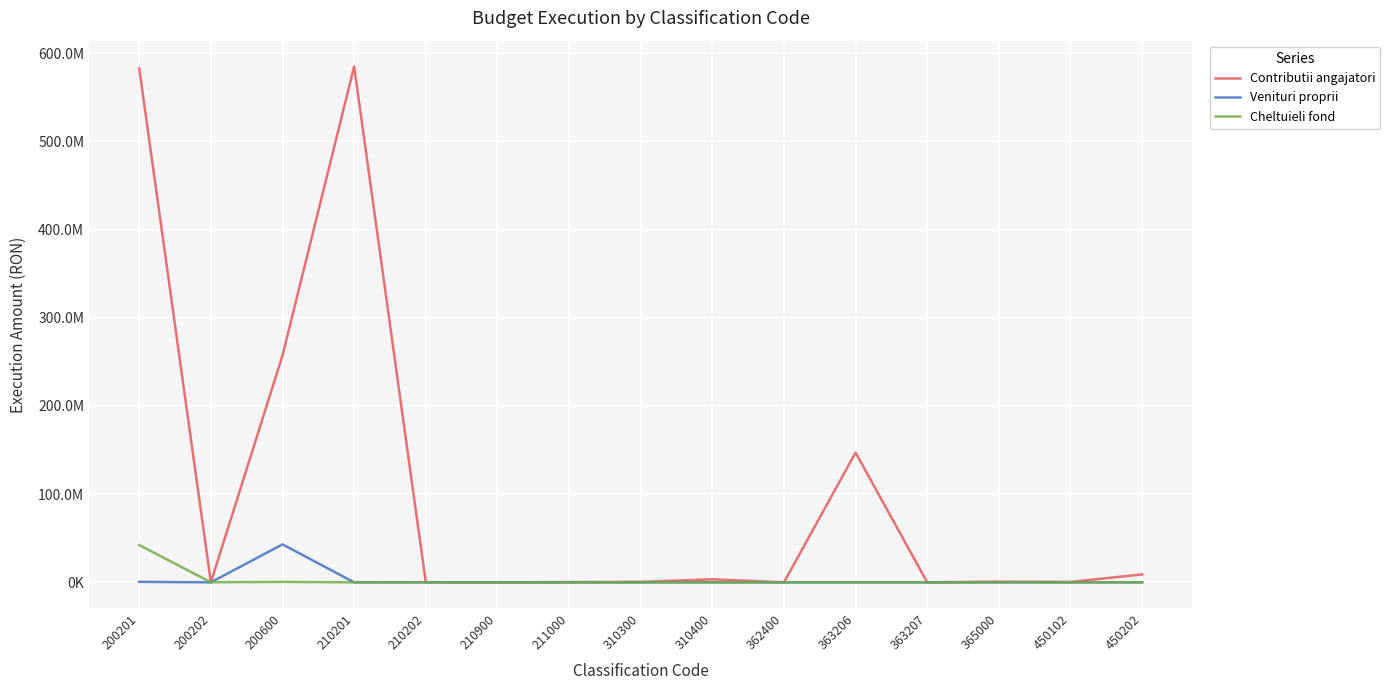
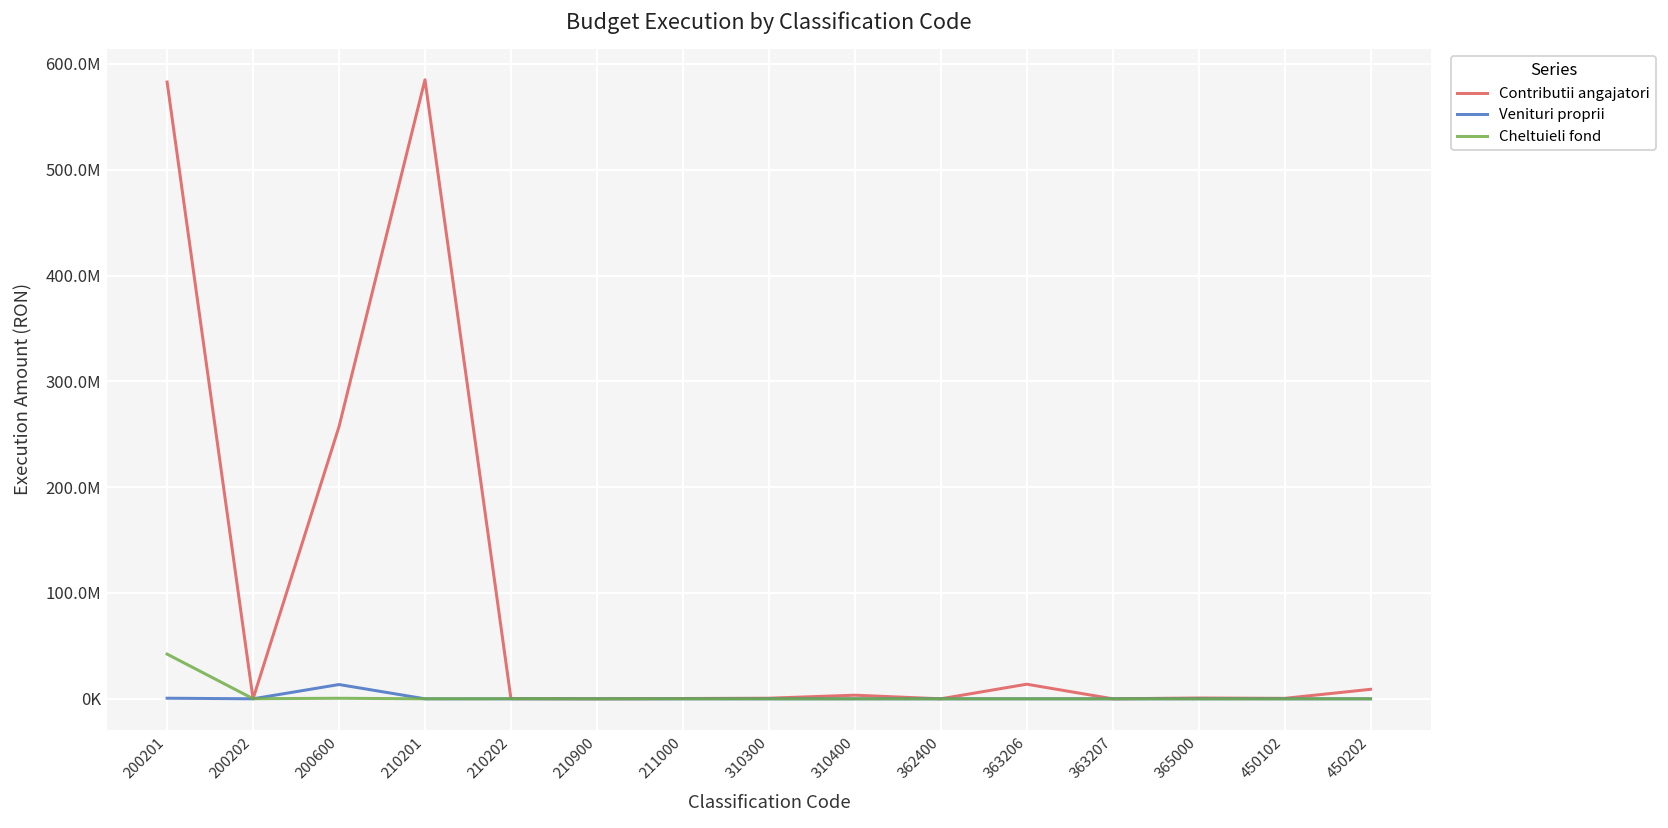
  {
    "Contributii angajatori": {
      "200201": 580000000,
      "200600": 260000000,
      "210201": 580000000,
      "310400": 0,
-     "363206": 150000000,
+     "363206": 10000000,
      "450202": 10000000
    },
    "Venituri proprii": {
      "200201": 0,
-     "200600": 40000000
+     "200600": 10000000
    },
    "Cheltuieli fond": {
      "200201": 40000000,
      "200600": 0
    }
  }
